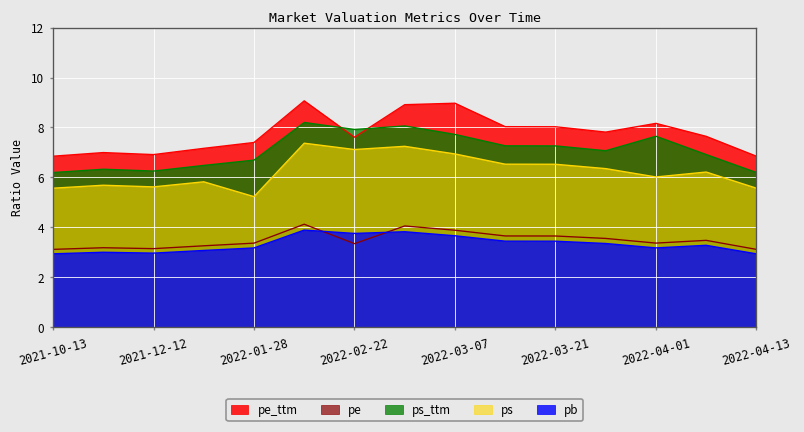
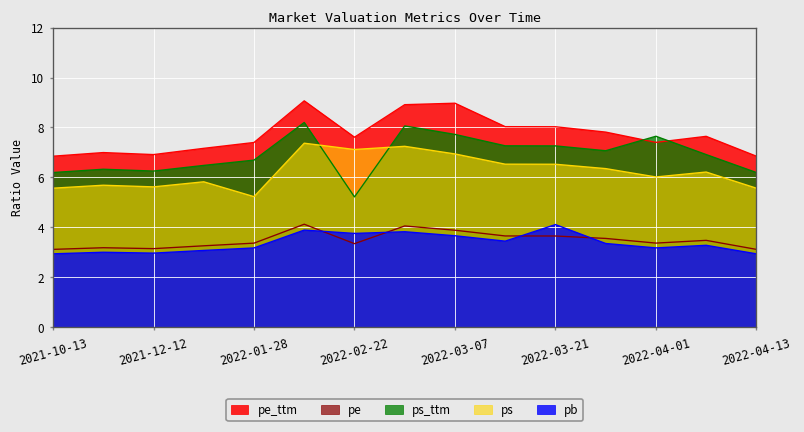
  {
    "pe_ttm": {
      "2021-10-13": 6.8,
      "2021-12-12": 6.9,
      "2022-01-28": 7.4,
      "2022-02-22": 7.6,
      "2022-03-07": 9.0,
      "2022-03-21": 8.0,
-     "2022-04-01": 8.2,
+     "2022-04-01": 7.4,
      "2022-04-13": 6.8
    },
    "pe": {
      "2021-10-13": 3.1,
      "2021-12-12": 3.1,
      "2022-01-28": 3.4,
      "2022-02-22": 3.3,
      "2022-03-07": 3.9,
      "2022-03-21": 3.6,
      "2022-04-01": 3.4,
      "2022-04-13": 3.1
    },
    "ps_ttm": {
      "2021-10-13": 6.2,
      "2021-12-12": 6.3,
      "2022-01-28": 6.7,
-     "2022-02-22": 7.9,
+     "2022-02-22": 5.2,
      "2022-03-07": 7.7,
      "2022-03-21": 7.3,
      "2022-04-01": 7.6,
      "2022-04-13": 6.2
    },
    "ps": {
      "2021-10-13": 5.6,
      "2021-12-12": 5.6,
      "2022-01-28": 5.2,
      "2022-02-22": 7.1,
      "2022-03-07": 6.9,
      "2022-03-21": 6.5,
      "2022-04-01": 6.0,
      "2022-04-13": 5.6
    },
    "pb": {
      "2021-10-13": 2.9,
      "2021-12-12": 3.0,
      "2022-01-28": 3.2,
      "2022-02-22": 3.8,
      "2022-03-07": 3.7,
-     "2022-03-21": 3.4,
+     "2022-03-21": 4.1,
      "2022-04-01": 3.2,
      "2022-04-13": 2.9
    }
  }
